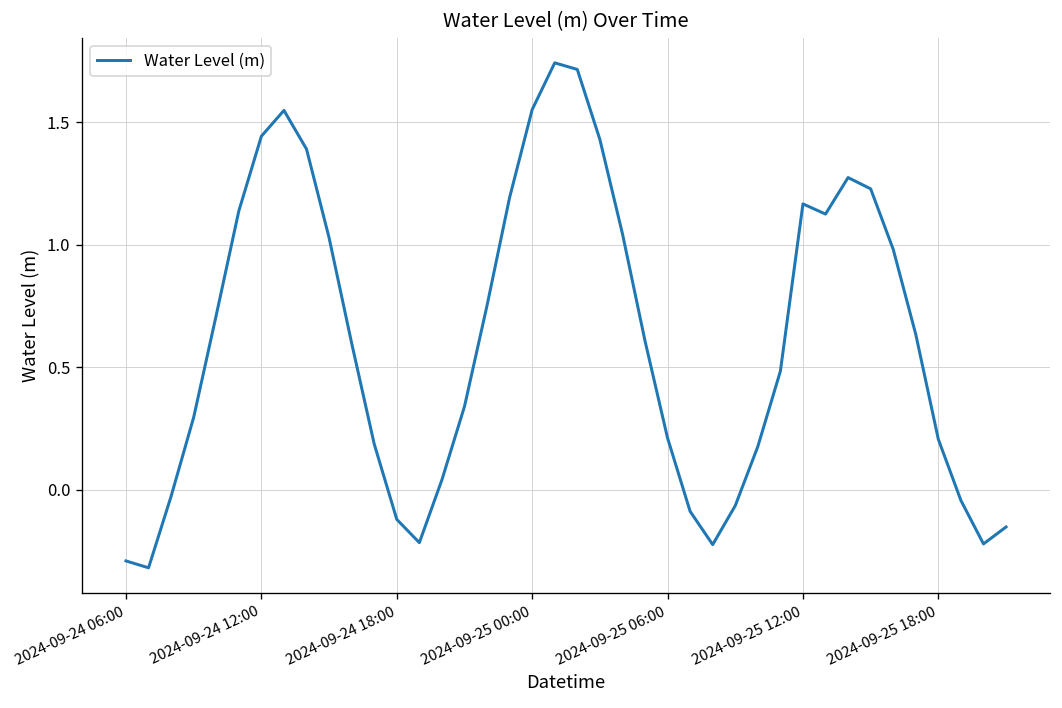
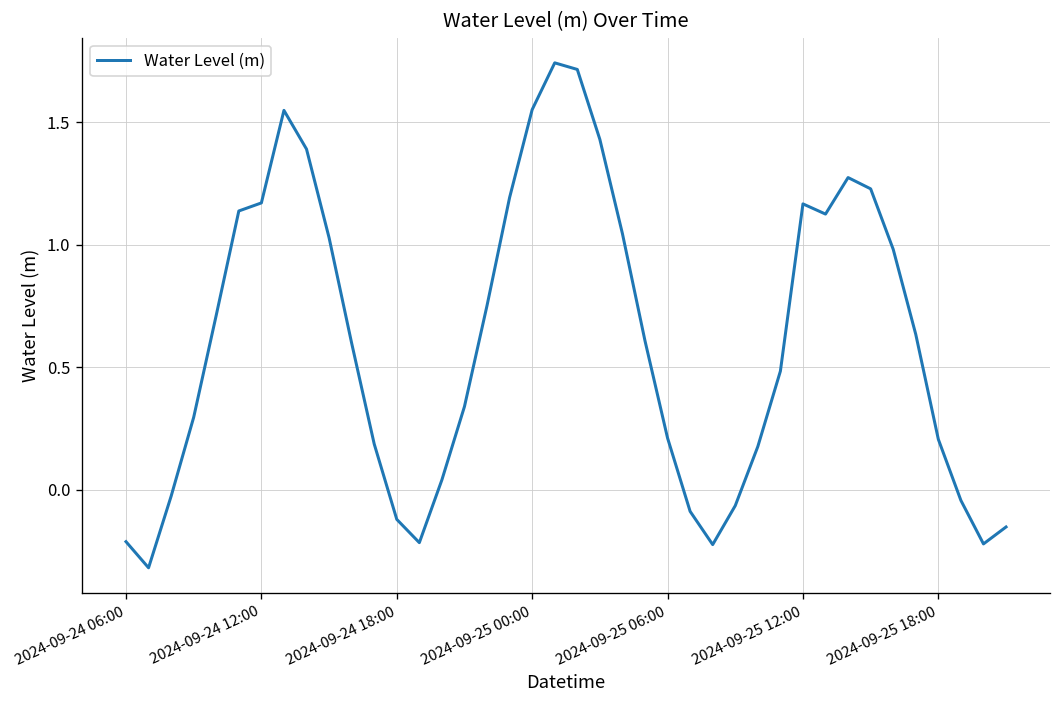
  {
-   "2024-09-24 06:00": -0.29,
-   "2024-09-24 12:00": 1.44,
+   "2024-09-24 06:00": -0.21,
+   "2024-09-24 12:00": 1.17,
    "2024-09-24 18:00": -0.12,
    "2024-09-25 00:00": 1.55,
    "2024-09-25 06:00": 0.21,
    "2024-09-25 12:00": 1.17,
    "2024-09-25 18:00": 0.21
  }
